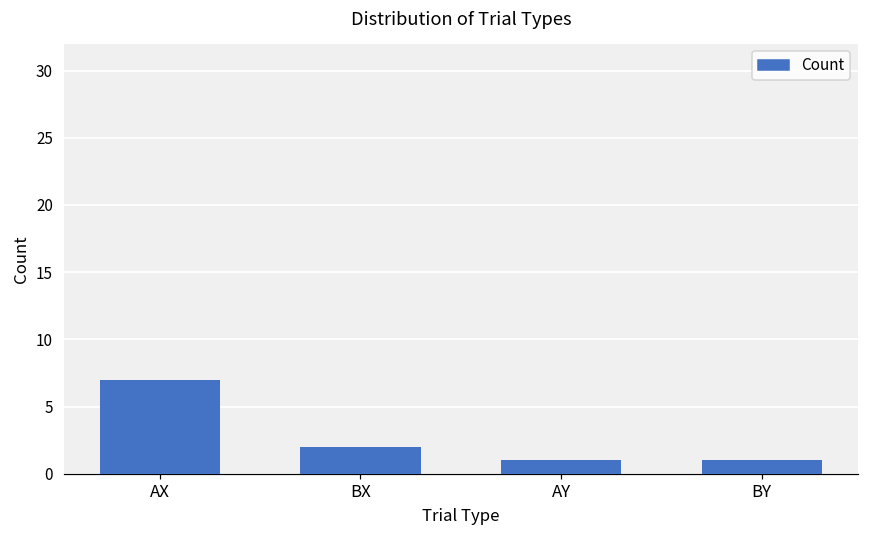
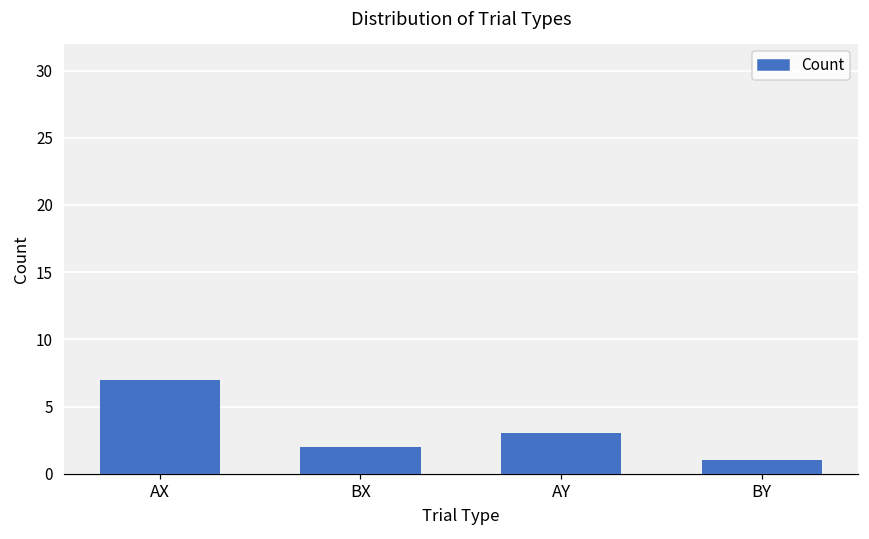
  {
    "AX": 7,
    "BX": 2,
-   "AY": 1,
+   "AY": 3,
    "BY": 1
  }
